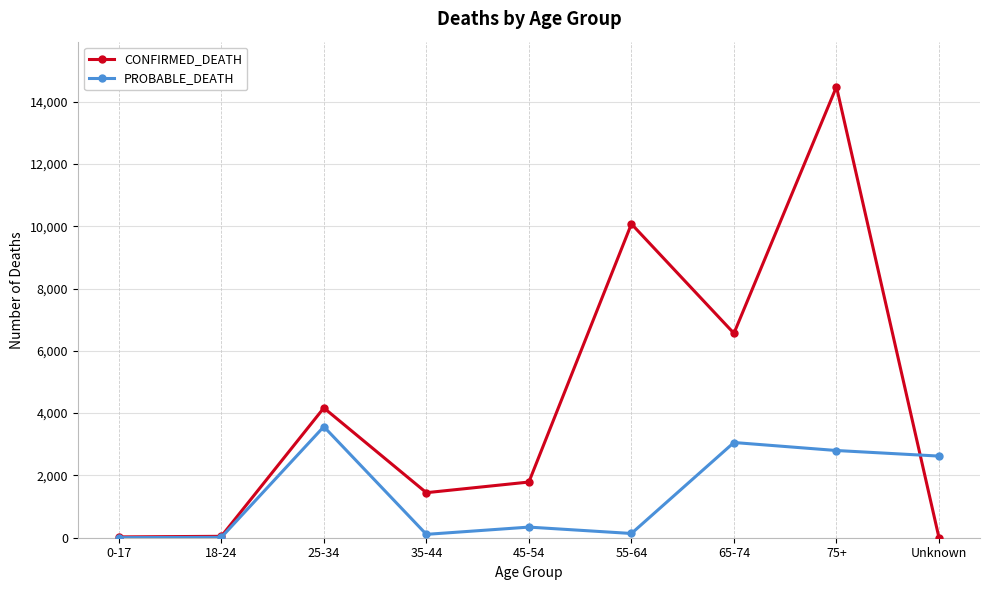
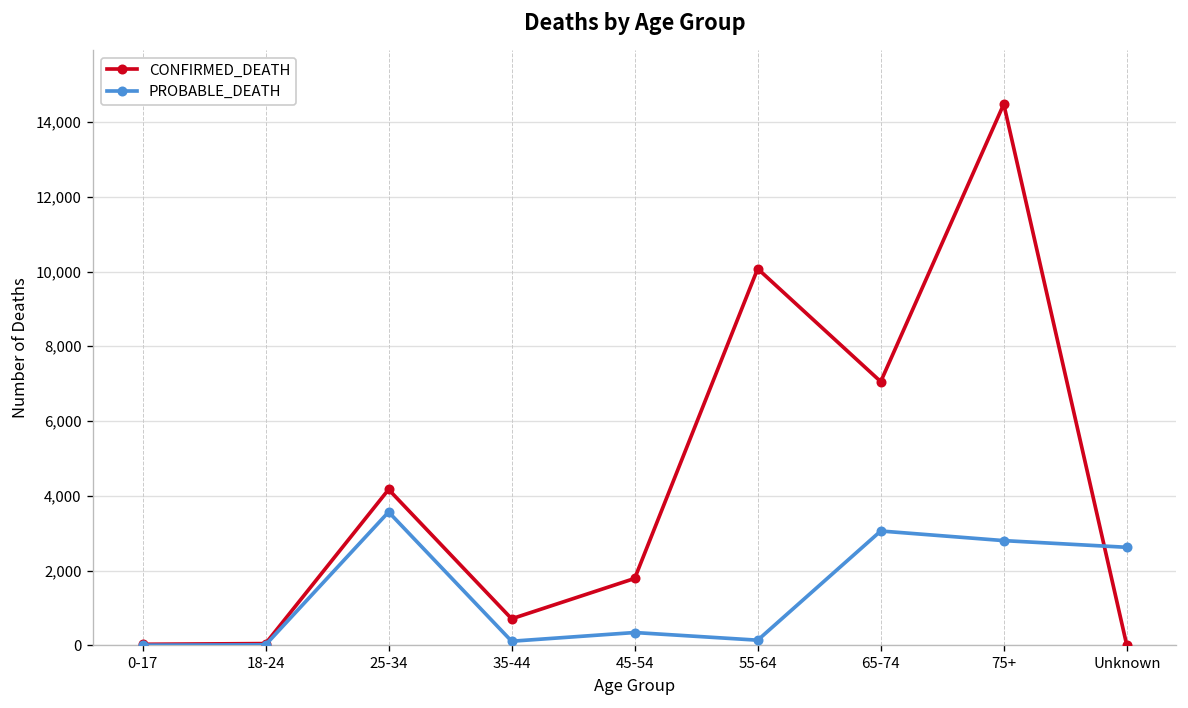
  {
    "CONFIRMED_DEATH": {
      "25-34": "4,200",
-     "35-44": "1,400",
+     "35-44": "700",
      "45-54": "1,800",
      "55-64": "10,100",
-     "65-74": "6,600",
+     "65-74": "7,100",
      "75+": "14,500",
      "Unknown": "0"
    },
    "PROBABLE_DEATH": {
      "25-34": "3,600",
      "35-44": "100",
      "45-54": "300",
      "55-64": "100",
      "65-74": "3,100",
      "75+": "2,800",
      "Unknown": "2,600"
    }
  }
